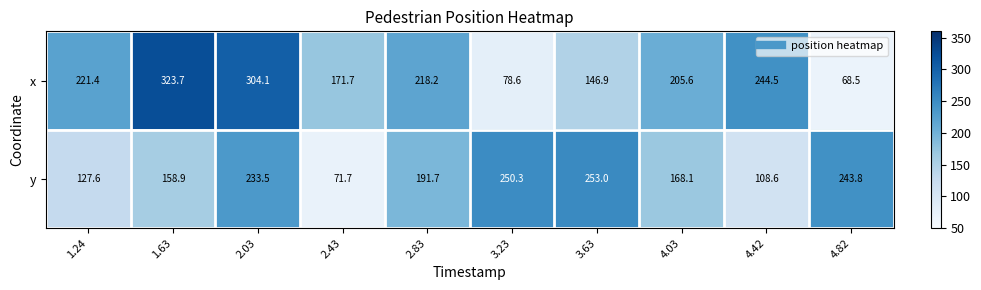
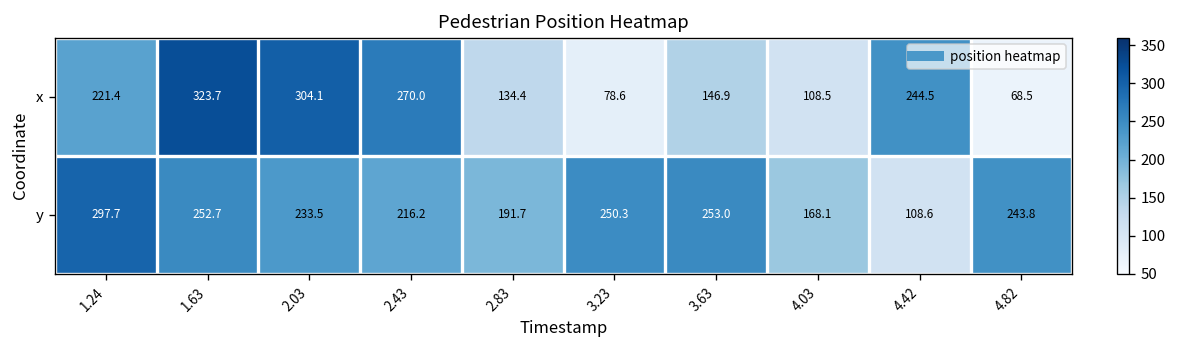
  {
    "x": {
      "1.24": 221.4,
      "1.63": 323.7,
      "2.03": 304.1,
-     "2.43": 171.7,
-     "2.83": 218.2,
+     "2.43": 270.0,
+     "2.83": 134.4,
      "3.23": 78.6,
      "3.63": 146.9,
-     "4.03": 205.6,
+     "4.03": 108.5,
      "4.42": 244.5,
      "4.82": 68.5
    },
    "y": {
-     "1.24": 127.6,
-     "1.63": 158.9,
+     "1.24": 297.7,
+     "1.63": 252.7,
      "2.03": 233.5,
-     "2.43": 71.7,
+     "2.43": 216.2,
      "2.83": 191.7,
      "3.23": 250.3,
      "3.63": 253.0,
      "4.03": 168.1,
      "4.42": 108.6,
      "4.82": 243.8
    }
  }
